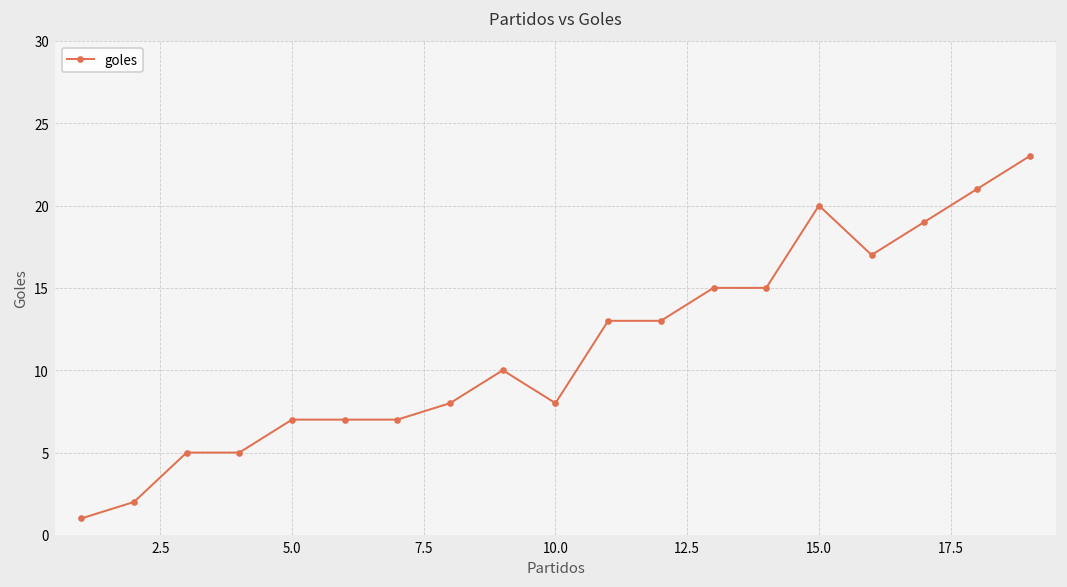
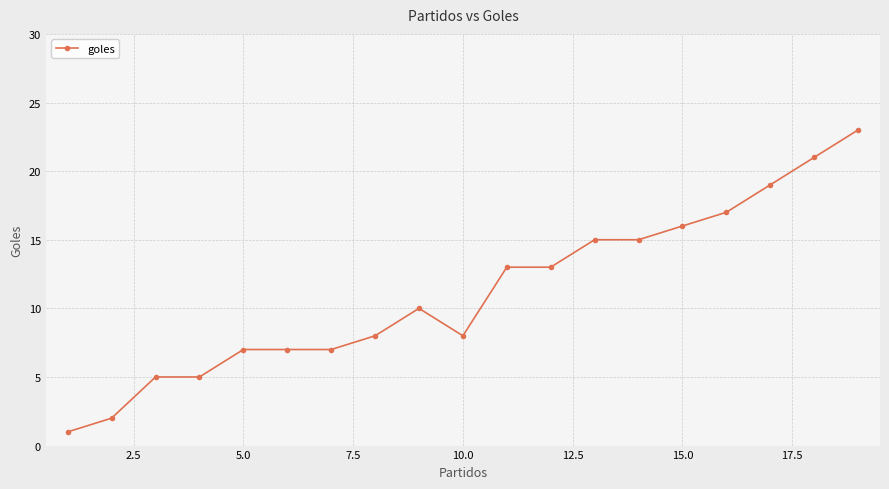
  {
    "5.0": 7,
    "10.0": 8,
-   "15.0": 20
+   "15.0": 16
  }
